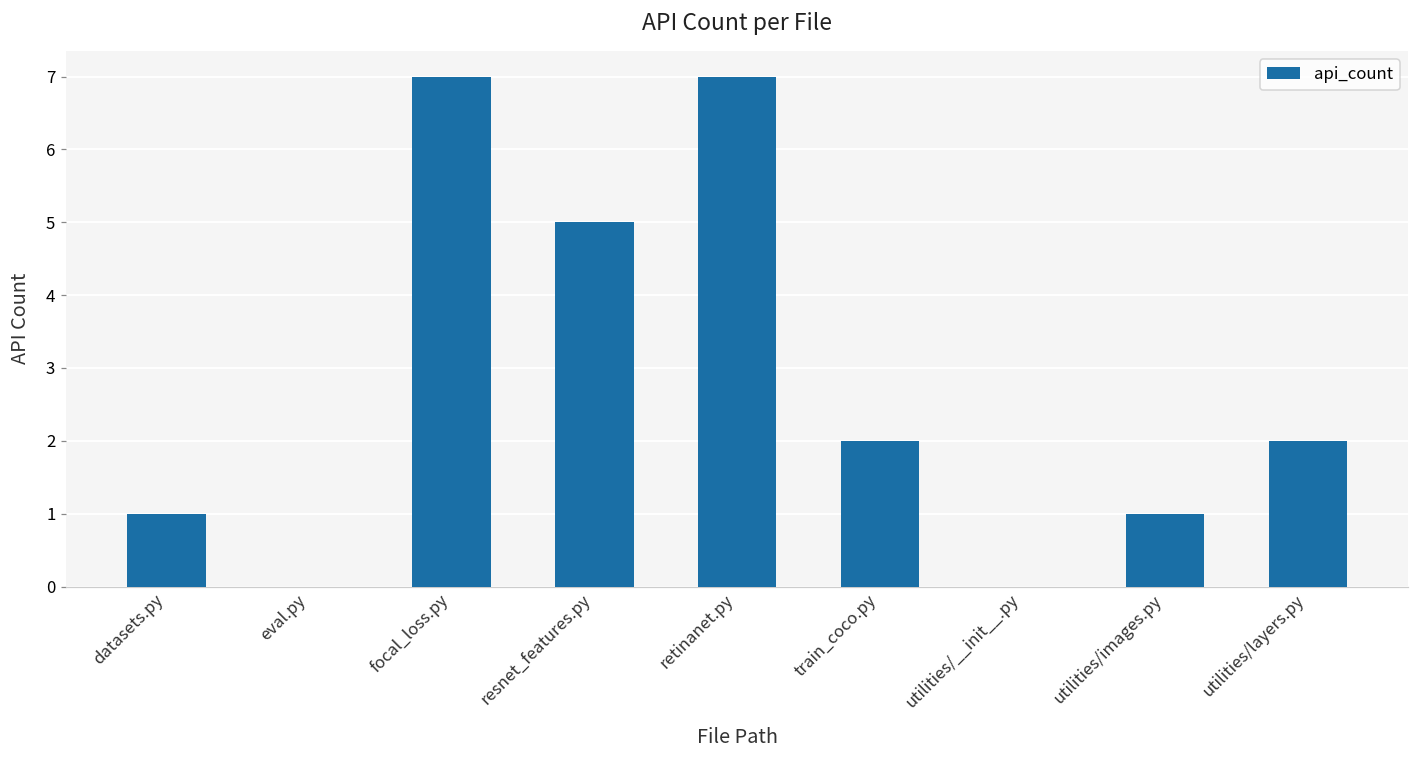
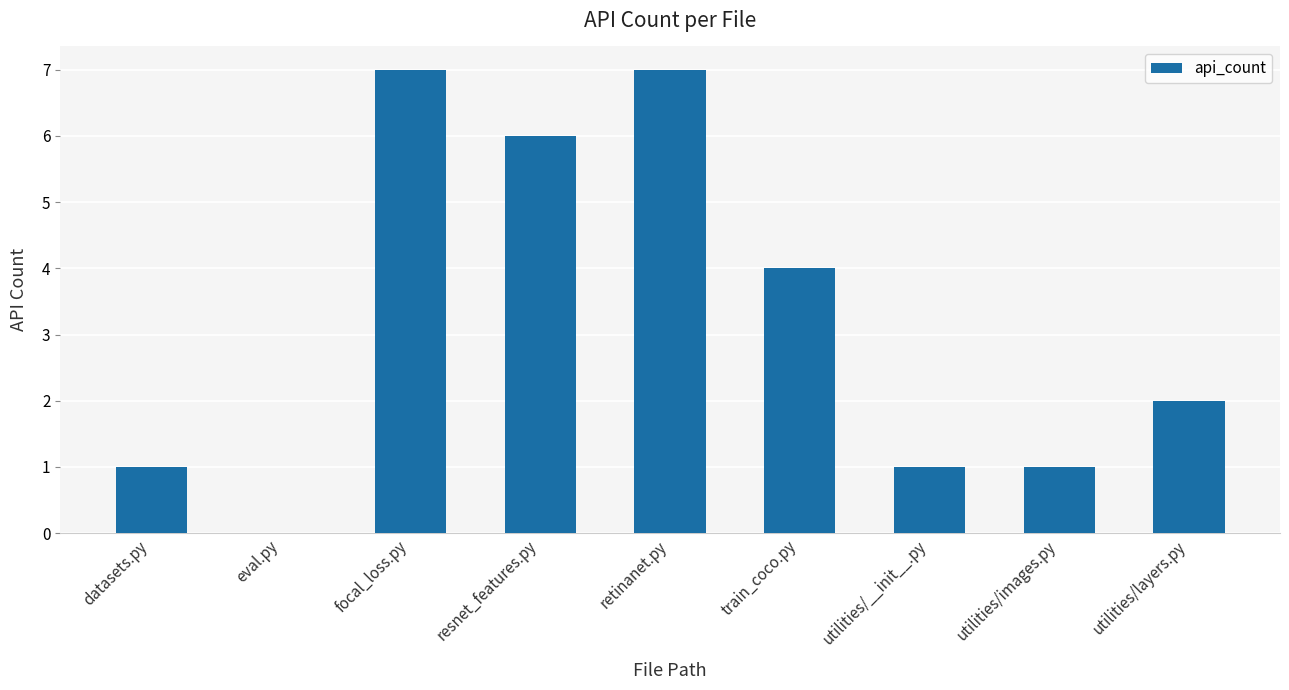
  {
    "datasets.py": 1,
    "eval.py": 0,
    "focal_loss.py": 7,
-   "resnet_features.py": 5,
+   "resnet_features.py": 6,
    "retinanet.py": 7,
-   "train_coco.py": 2,
-   "utilities/__init__.py": 0,
+   "train_coco.py": 4,
+   "utilities/__init__.py": 1,
    "utilities/images.py": 1,
    "utilities/layers.py": 2
  }
